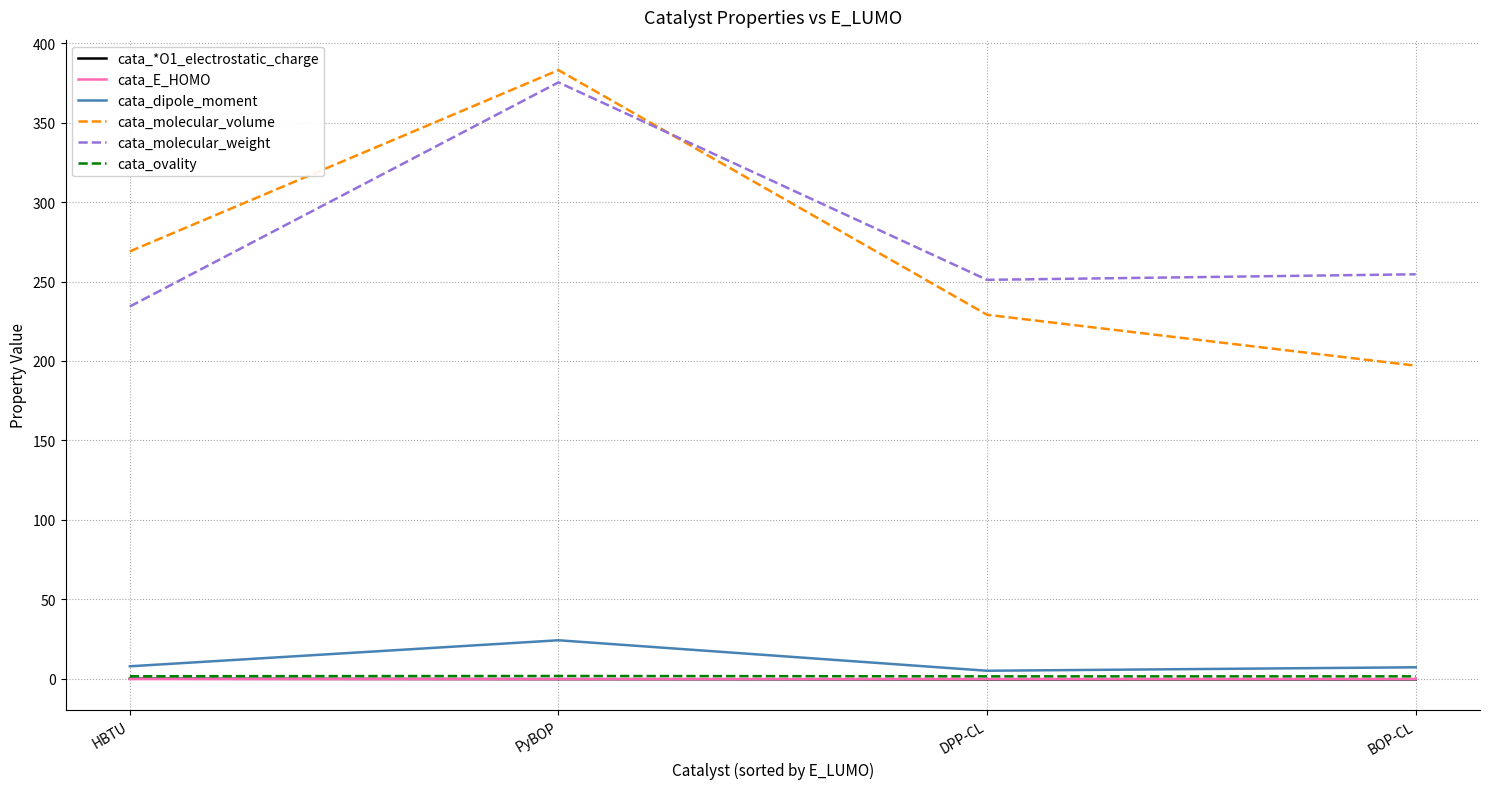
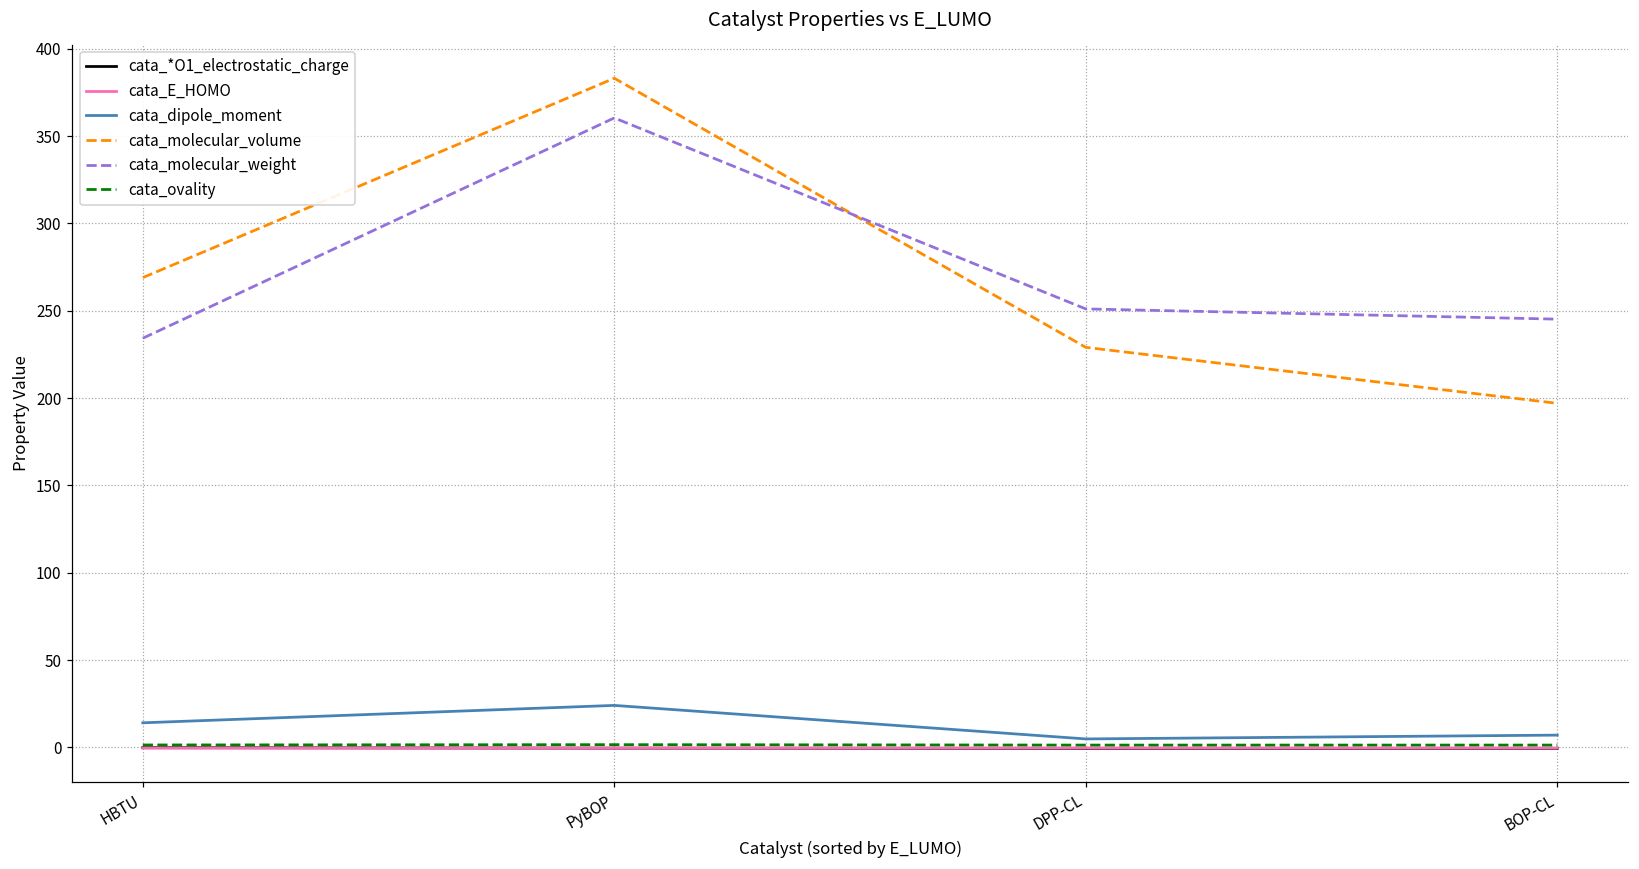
  {
    "cata_E_HOMO": {
      "HBTU": 0,
      "PyBOP": 0,
      "DPP-CL": -1
    },
    "cata_dipole_moment": {
-     "HBTU": 8,
+     "HBTU": 14,
      "PyBOP": 24,
      "DPP-CL": 5,
      "BOP-CL": 7
    },
    "cata_molecular_volume": {
      "HBTU": 269,
      "PyBOP": 383,
      "DPP-CL": 229,
      "BOP-CL": 197
    },
    "cata_molecular_weight": {
      "HBTU": 234,
-     "PyBOP": 375,
+     "PyBOP": 360,
      "DPP-CL": 251,
-     "BOP-CL": 255
+     "BOP-CL": 245
    },
    "cata_ovality": {
      "PyBOP": 2,
      "BOP-CL": 1
    }
  }
